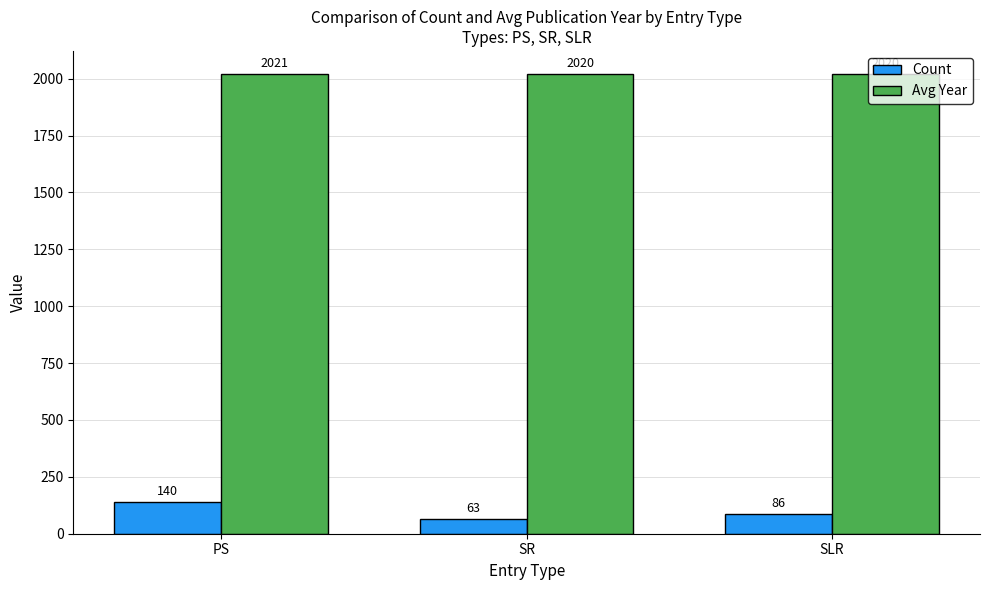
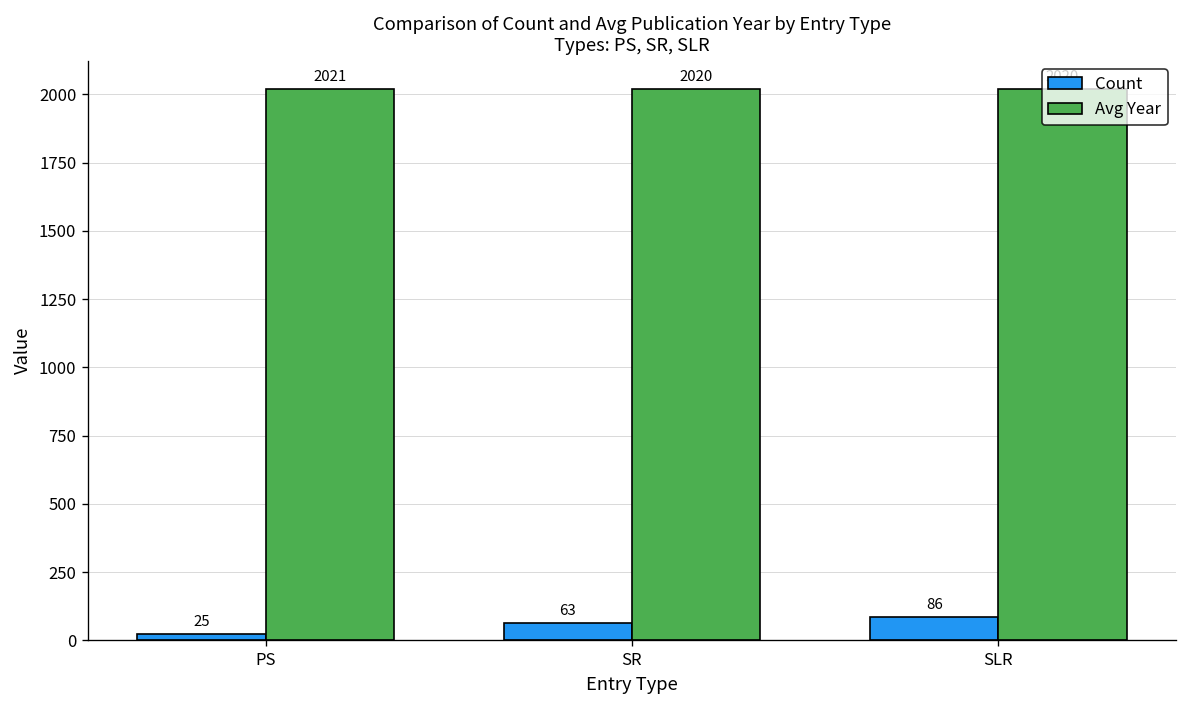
  {
    "Count": {
-     "PS": 140,
+     "PS": 25,
      "SR": 63,
      "SLR": 86
    },
    "Avg Year": {
      "PS": 2021,
      "SR": 2020
    }
  }
